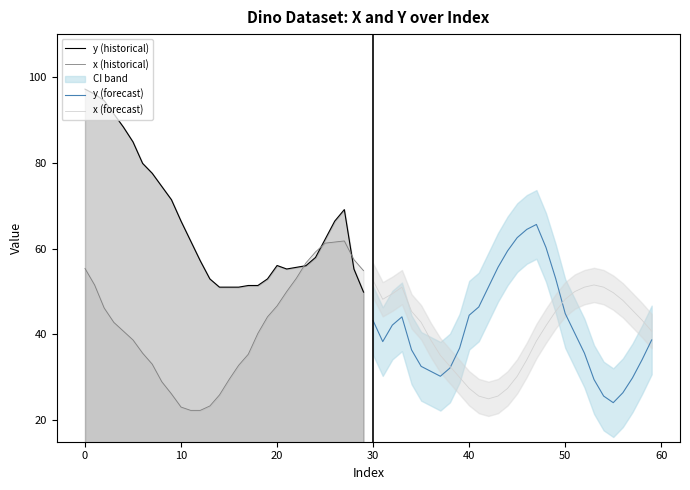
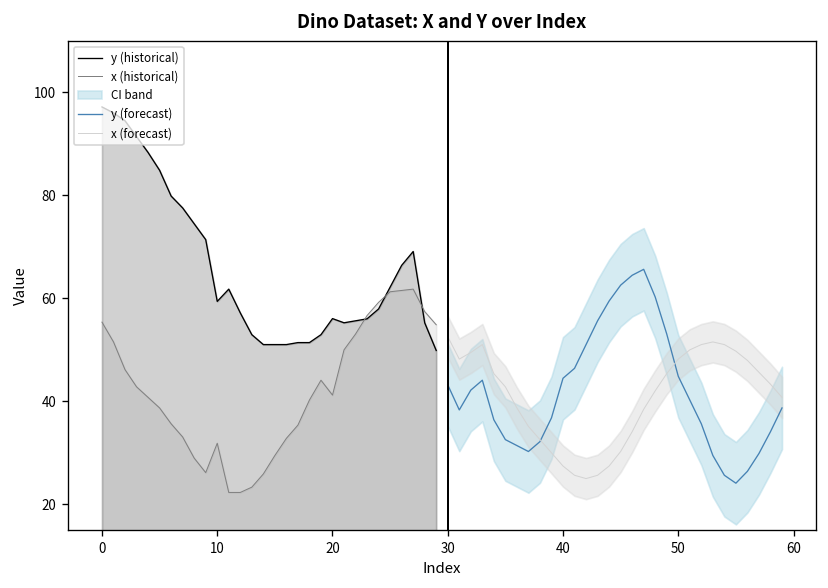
  {
    "y (historical)": {
-     "10": 66,
+     "10": 59,
      "20": 56
    },
    "x (historical)": {
      "0": 55,
-     "10": 23,
-     "20": 47
+     "10": 32,
+     "20": 41
    },
    "y (forecast)": {
      "30": 43,
      "40": 44,
      "50": 45
    }
  }
